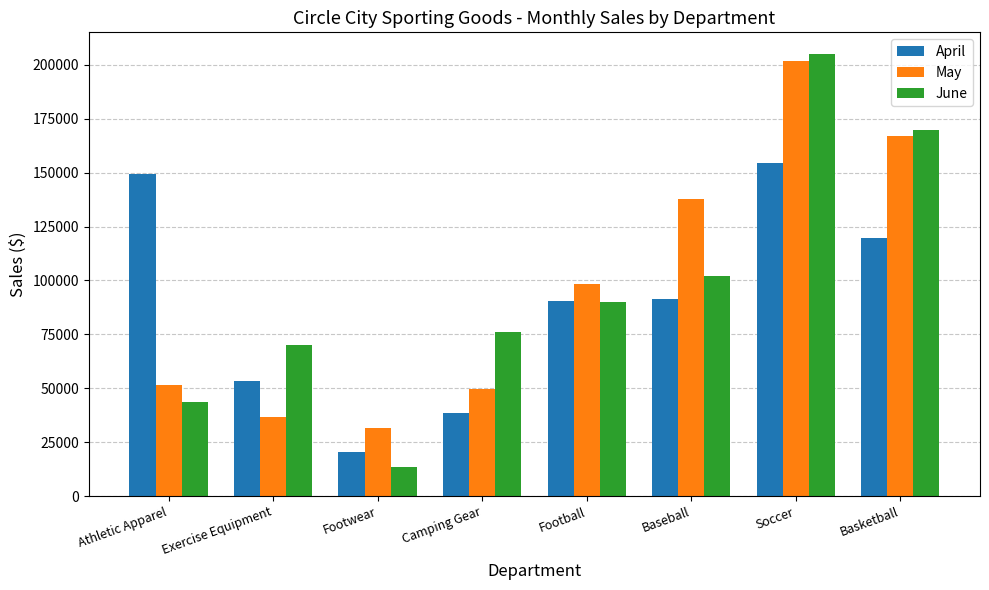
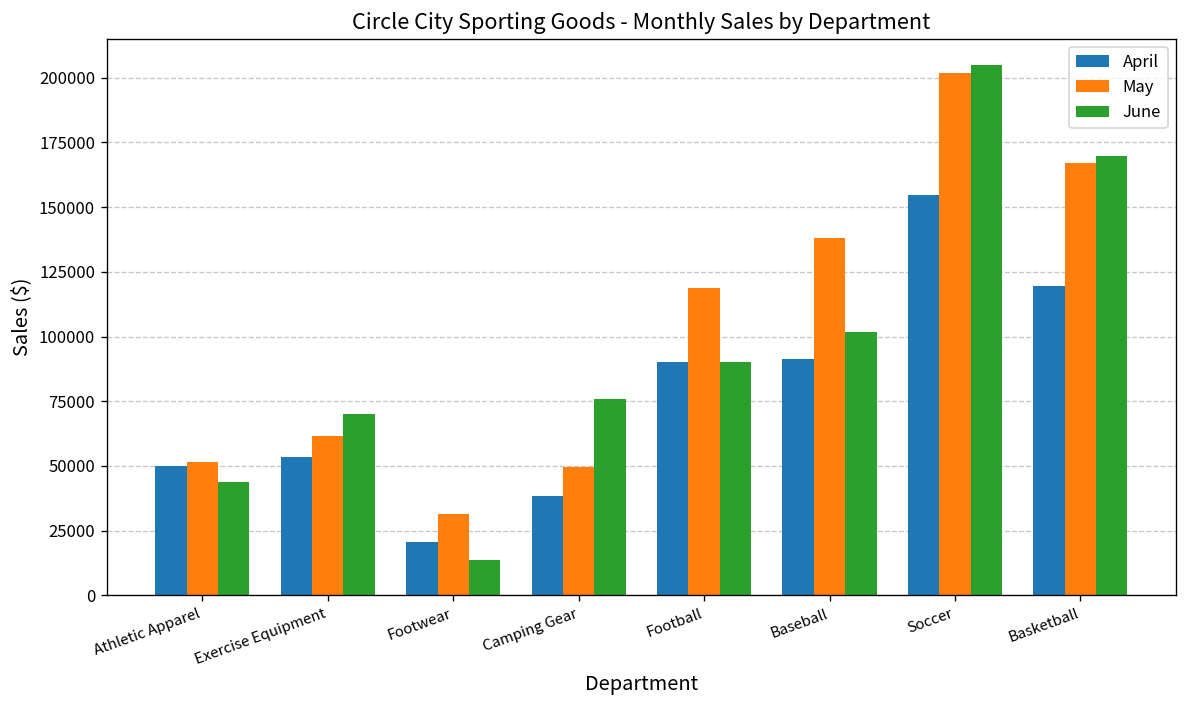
  {
    "April": {
-     "Athletic Apparel": 150000,
+     "Athletic Apparel": 50000,
      "Exercise Equipment": 53000,
      "Footwear": 21000,
      "Camping Gear": 38000,
      "Football": 90000,
      "Baseball": 91000,
      "Soccer": 155000,
      "Basketball": 120000
    },
    "May": {
      "Athletic Apparel": 52000,
-     "Exercise Equipment": 37000,
+     "Exercise Equipment": 61000,
      "Footwear": 31000,
      "Camping Gear": 50000,
-     "Football": 98000,
+     "Football": 119000,
      "Baseball": 138000,
      "Soccer": 202000,
      "Basketball": 167000
    },
    "June": {
      "Athletic Apparel": 44000,
      "Exercise Equipment": 70000,
      "Footwear": 14000,
      "Camping Gear": 76000,
      "Football": 90000,
      "Baseball": 102000,
      "Soccer": 205000,
      "Basketball": 170000
    }
  }
